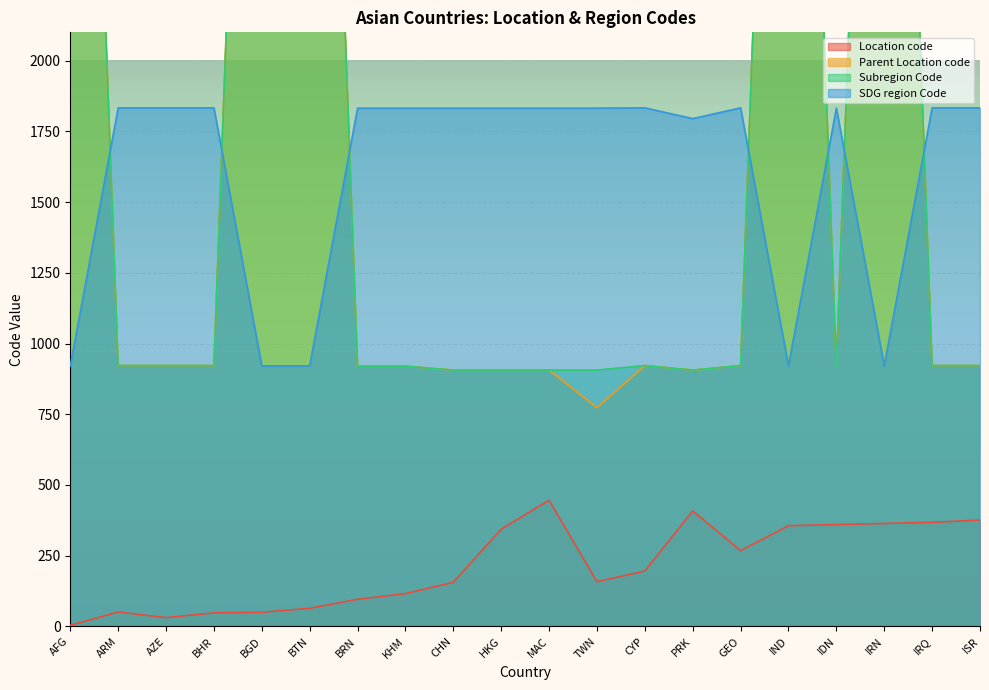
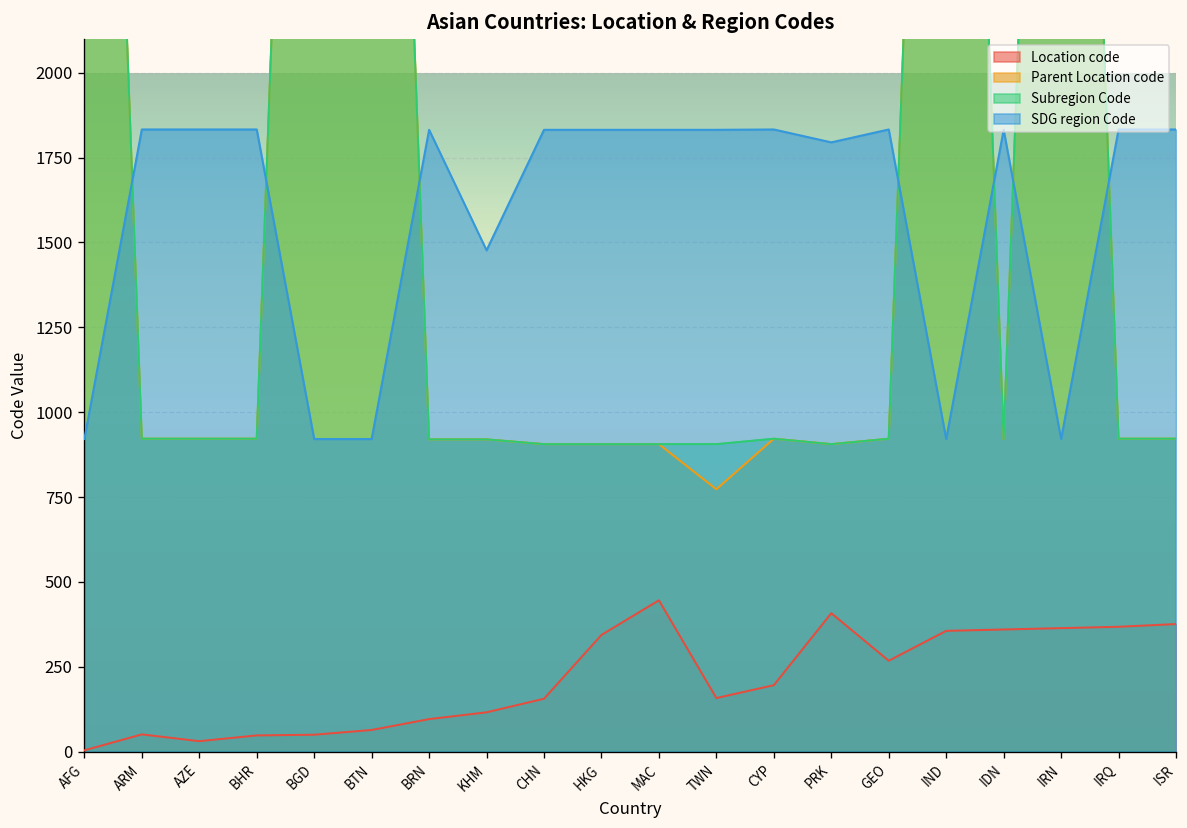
  {
    "Location code": {
      "AFG": 0,
      "ARM": 50,
      "AZE": 30,
      "BHR": 50,
      "BGD": 50,
      "BTN": 60,
      "BRN": 100,
      "KHM": 120,
      "CHN": 160,
      "HKG": 340,
      "MAC": 450,
      "TWN": 160,
      "CYP": 200,
      "PRK": 410,
      "GEO": 270,
      "IND": 360,
      "IDN": 360,
      "IRN": 360,
      "IRQ": 370,
      "ISR": 380
    },
    "Parent Location code": {
      "TWN": 770
    },
    "Subregion Code": {
      "TWN": 910
    },
    "SDG region Code": {
      "AFG": 920,
      "ARM": 1830,
      "AZE": 1830,
      "BHR": 1830,
      "BGD": 920,
      "BTN": 920,
      "BRN": 1830,
-     "KHM": 1830,
+     "KHM": 1480,
      "CHN": 1830,
      "HKG": 1830,
      "MAC": 1830,
      "TWN": 1830,
      "CYP": 1830,
      "PRK": 1800,
      "GEO": 1830,
      "IND": 920,
      "IDN": 1830,
      "IRN": 920,
      "IRQ": 1830,
      "ISR": 1830
    }
  }
